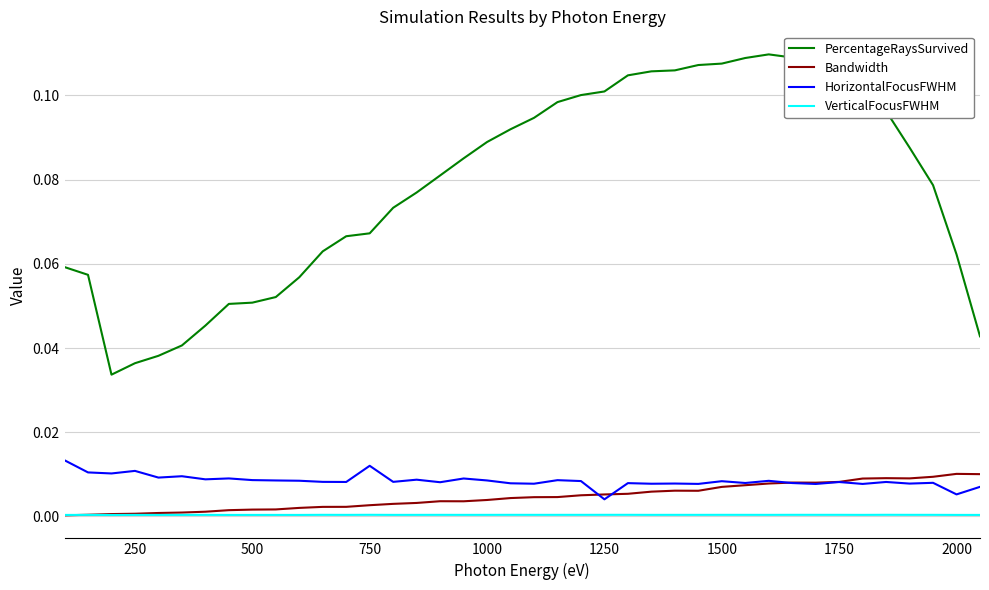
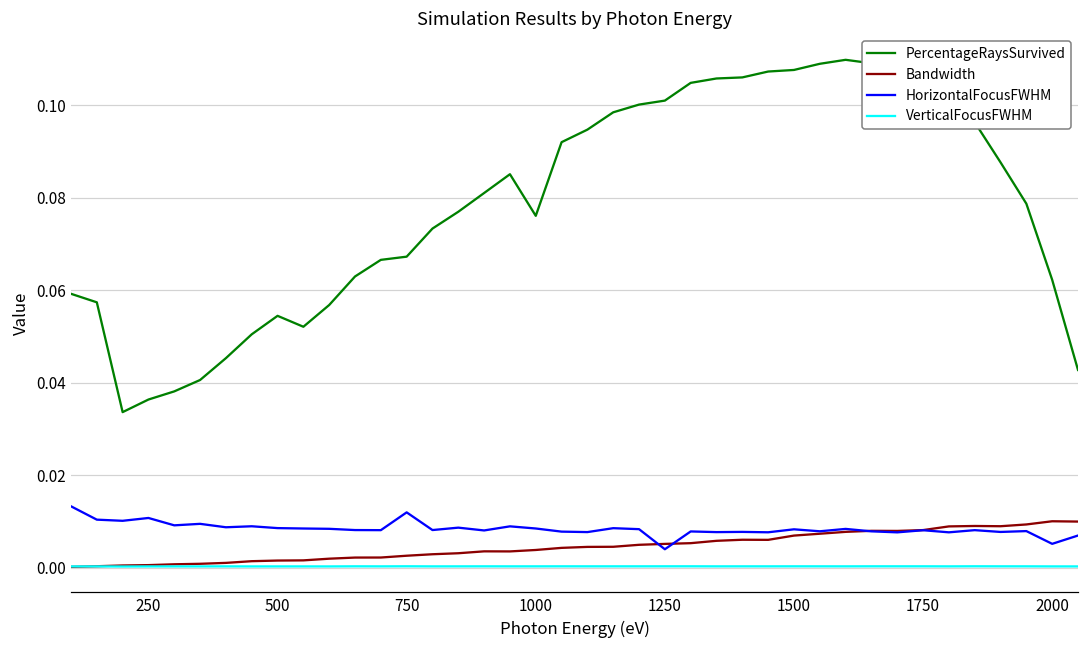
  {
    "PercentageRaysSurvived": {
      "250": 0.036,
-     "500": 0.051,
+     "500": 0.054,
      "750": 0.067,
-     "1000": 0.089,
+     "1000": 0.076,
      "1250": 0.101,
      "1500": 0.108,
      "2000": 0.062
    },
    "Bandwidth": {
      "500": 0.002,
      "750": 0.003,
      "1000": 0.004,
      "1250": 0.005,
      "1500": 0.007,
      "2000": 0.010
    },
    "HorizontalFocusFWHM": {
      "250": 0.011,
      "500": 0.009,
      "750": 0.012,
      "1000": 0.009,
      "1250": 0.004,
      "1500": 0.008,
      "2000": 0.005
    },
    "VerticalFocusFWHM": {
      "500": 0.000,
      "750": 0.000,
      "1000": 0.000,
      "1250": 0.000,
      "1500": 0.000,
      "1750": 0.000,
      "2000": 0.000
    }
  }
